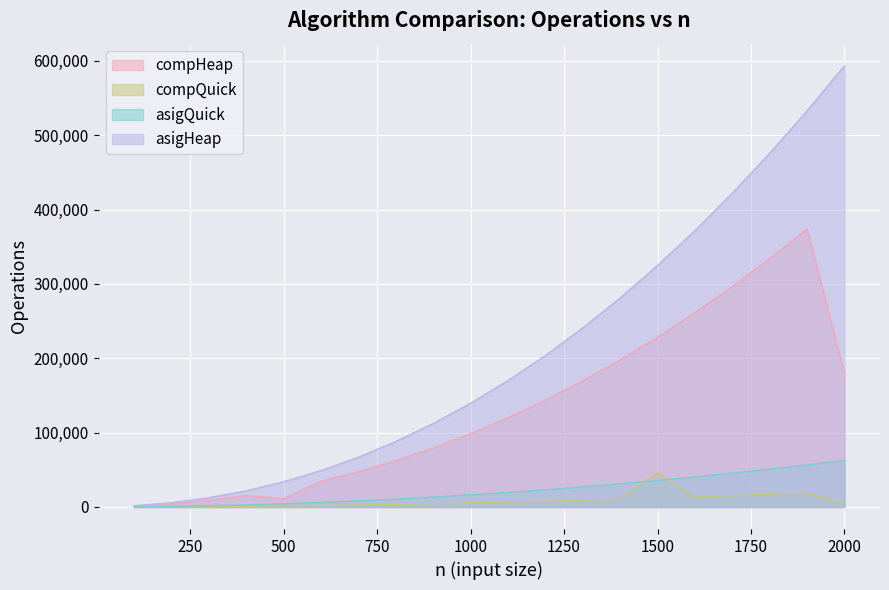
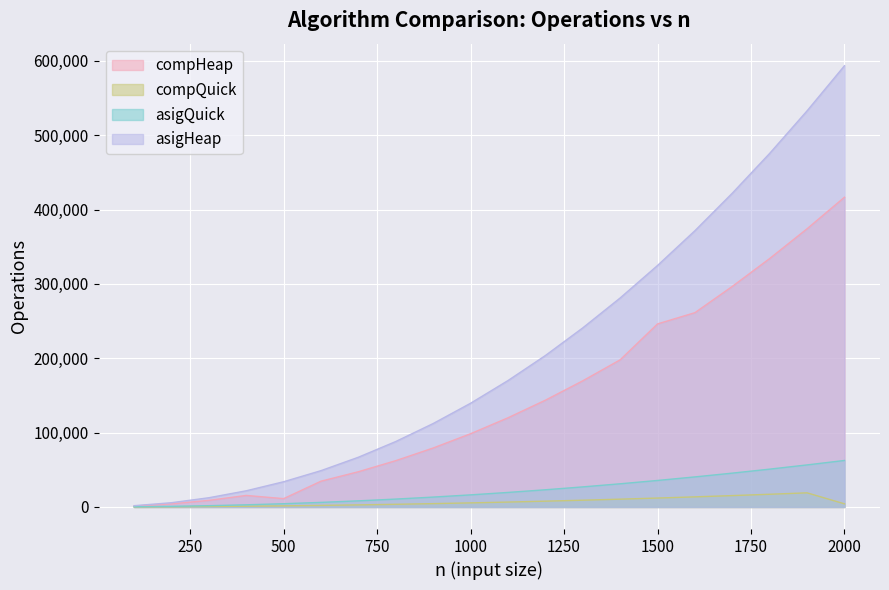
  {
    "compHeap": {
      "500": "10,000",
      "1000": "100,000",
-     "1500": "230,000",
-     "2000": "180,000"
+     "1500": "250,000",
+     "2000": "420,000"
    },
    "compQuick": {
      "1000": "10,000",
-     "1500": "50,000",
+     "1500": "10,000",
      "2000": "0"
    }
  }
